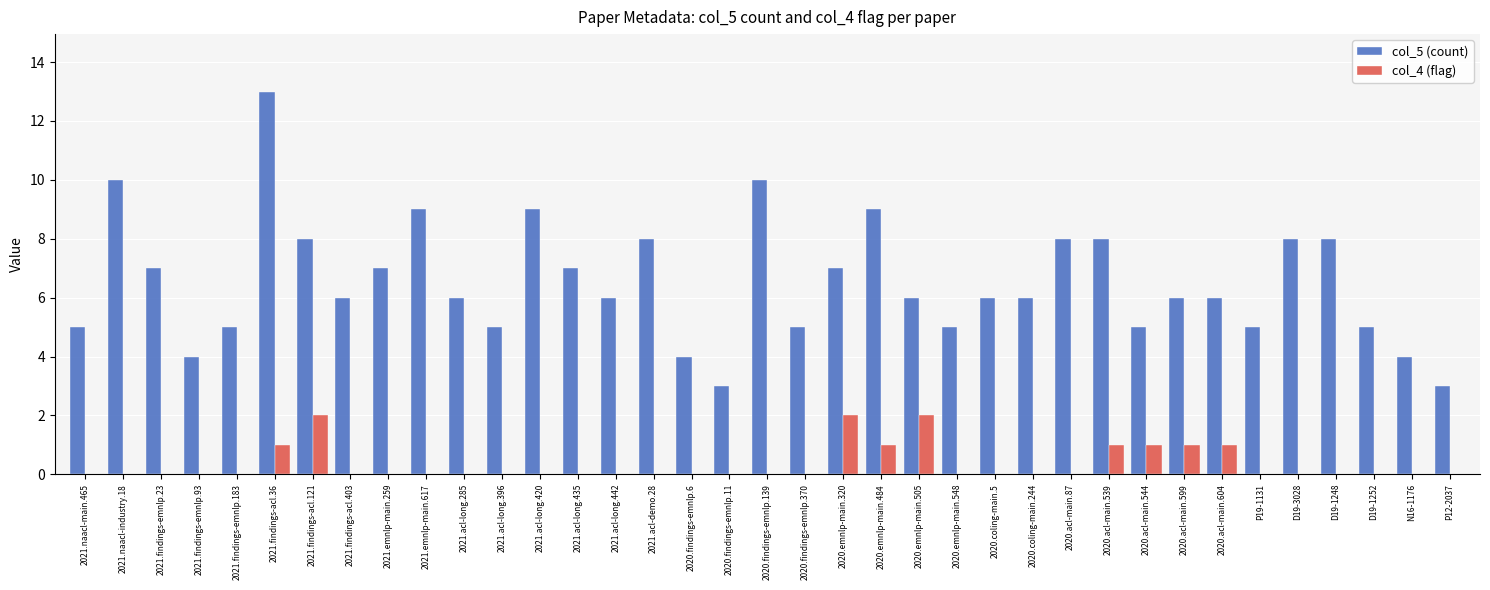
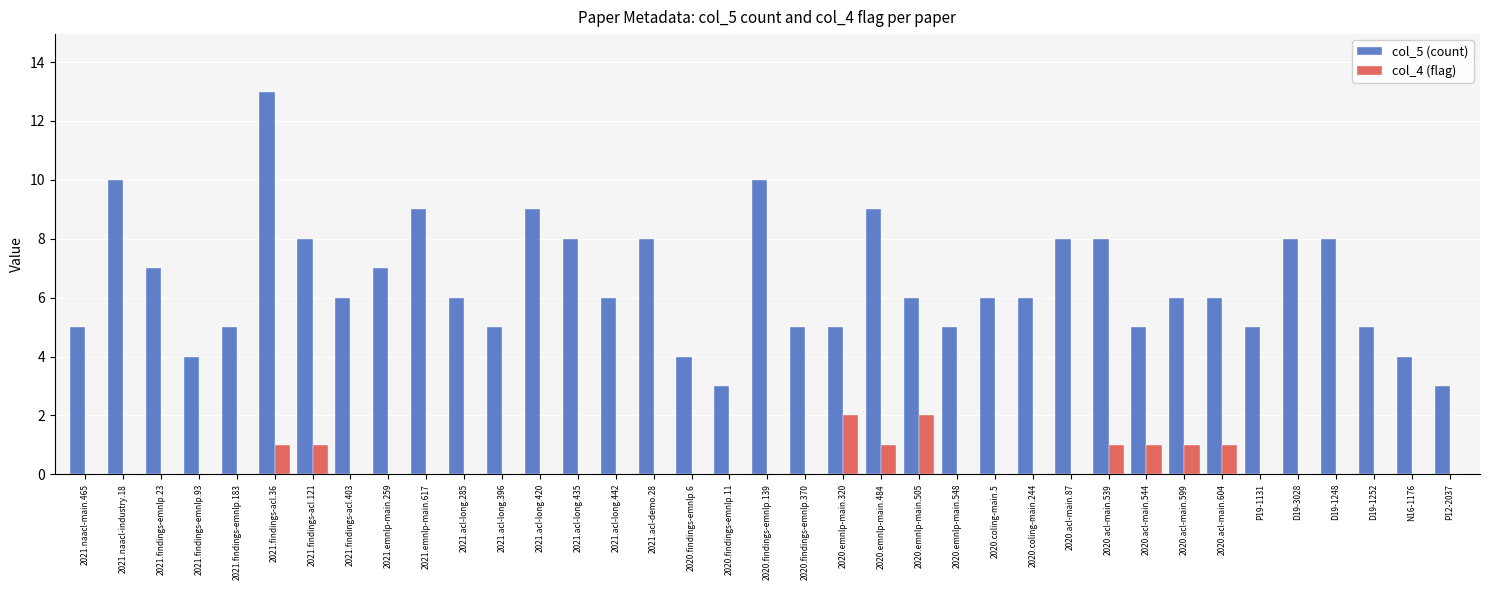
  {
    "col_5 (count)": {
      "2021.naacl-main.465": 5,
      "2021.naacl-industry.18": 10,
      "2021.findings-emnlp.23": 7,
      "2021.findings-emnlp.93": 4,
      "2021.findings-emnlp.183": 5,
      "2021.findings-acl.36": 13,
      "2021.findings-acl.121": 8,
      "2021.findings-acl.403": 6,
      "2021.emnlp-main.259": 7,
      "2021.emnlp-main.617": 9,
      "2021.acl-long.285": 6,
      "2021.acl-long.396": 5,
      "2021.acl-long.420": 9,
-     "2021.acl-long.435": 7,
+     "2021.acl-long.435": 8,
      "2021.acl-long.442": 6,
      "2021.acl-demo.28": 8,
      "2020.findings-emnlp.6": 4,
      "2020.findings-emnlp.11": 3,
      "2020.findings-emnlp.139": 10,
      "2020.findings-emnlp.370": 5,
-     "2020.emnlp-main.320": 7,
+     "2020.emnlp-main.320": 5,
      "2020.emnlp-main.484": 9,
      "2020.emnlp-main.505": 6,
      "2020.emnlp-main.548": 5,
      "2020.coling-main.5": 6,
      "2020.coling-main.244": 6,
      "2020.acl-main.87": 8,
      "2020.acl-main.539": 8,
      "2020.acl-main.544": 5,
      "2020.acl-main.599": 6,
      "2020.acl-main.604": 6,
      "P19-1131": 5,
      "D19-3028": 8,
      "D19-1248": 8,
      "D19-1252": 5,
      "N16-1176": 4,
      "P12-2037": 3
    },
    "col_4 (flag)": {
      "2021.naacl-main.465": 0,
      "2021.naacl-industry.18": 0,
      "2021.findings-emnlp.23": 0,
      "2021.findings-emnlp.93": 0,
      "2021.findings-emnlp.183": 0,
      "2021.findings-acl.36": 1,
-     "2021.findings-acl.121": 2,
+     "2021.findings-acl.121": 1,
      "2021.findings-acl.403": 0,
      "2021.emnlp-main.259": 0,
      "2021.emnlp-main.617": 0,
      "2021.acl-long.285": 0,
      "2021.acl-long.396": 0,
      "2021.acl-long.420": 0,
      "2021.acl-long.435": 0,
      "2021.acl-long.442": 0,
      "2021.acl-demo.28": 0,
      "2020.findings-emnlp.6": 0,
      "2020.findings-emnlp.11": 0,
      "2020.findings-emnlp.139": 0,
      "2020.findings-emnlp.370": 0,
      "2020.emnlp-main.320": 2,
      "2020.emnlp-main.484": 1,
      "2020.emnlp-main.505": 2,
      "2020.emnlp-main.548": 0,
      "2020.coling-main.5": 0,
      "2020.coling-main.244": 0,
      "2020.acl-main.87": 0,
      "2020.acl-main.539": 1,
      "2020.acl-main.544": 1,
      "2020.acl-main.599": 1,
      "2020.acl-main.604": 1,
      "P19-1131": 0,
      "D19-3028": 0,
      "D19-1248": 0,
      "D19-1252": 0,
      "N16-1176": 0,
      "P12-2037": 0
    }
  }
